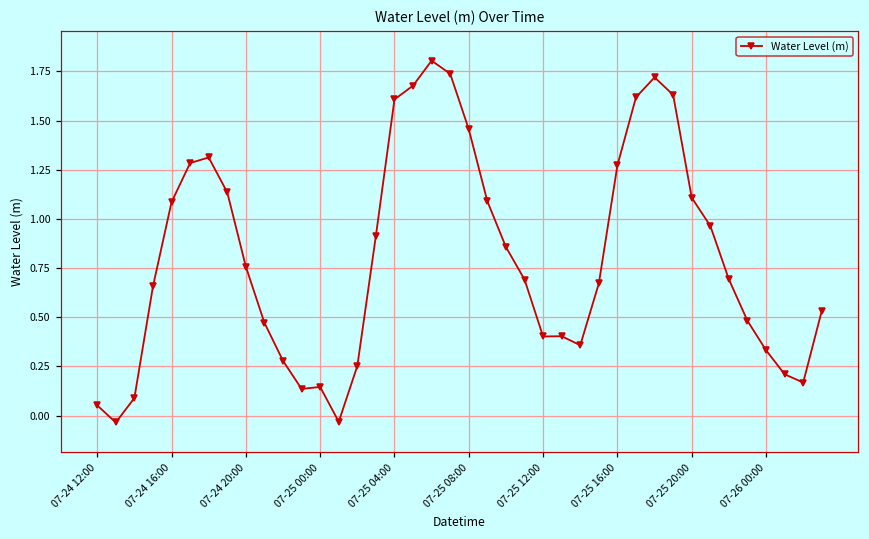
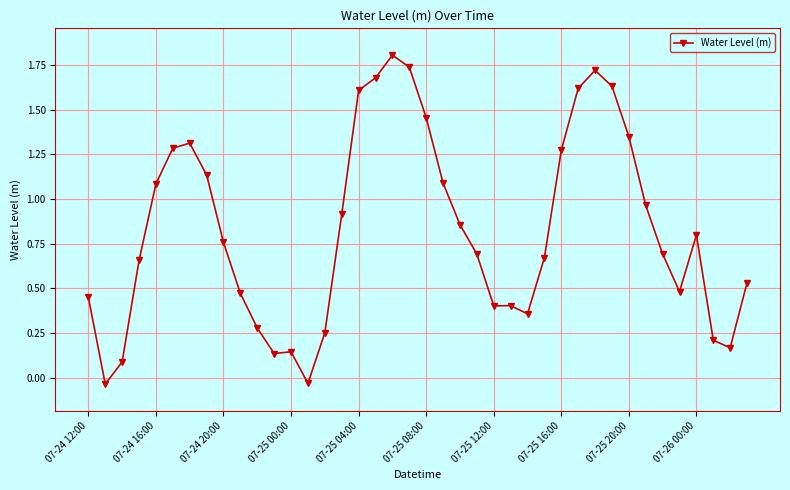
  {
-   "07-24 12:00": 0.05,
+   "07-24 12:00": 0.45,
    "07-24 16:00": 1.08,
    "07-24 20:00": 0.76,
    "07-25 00:00": 0.15,
    "07-25 04:00": 1.61,
    "07-25 08:00": 1.46,
    "07-25 12:00": 0.40,
    "07-25 16:00": 1.27,
-   "07-25 20:00": 1.11,
-   "07-26 00:00": 0.33
+   "07-25 20:00": 1.35,
+   "07-26 00:00": 0.80
  }
